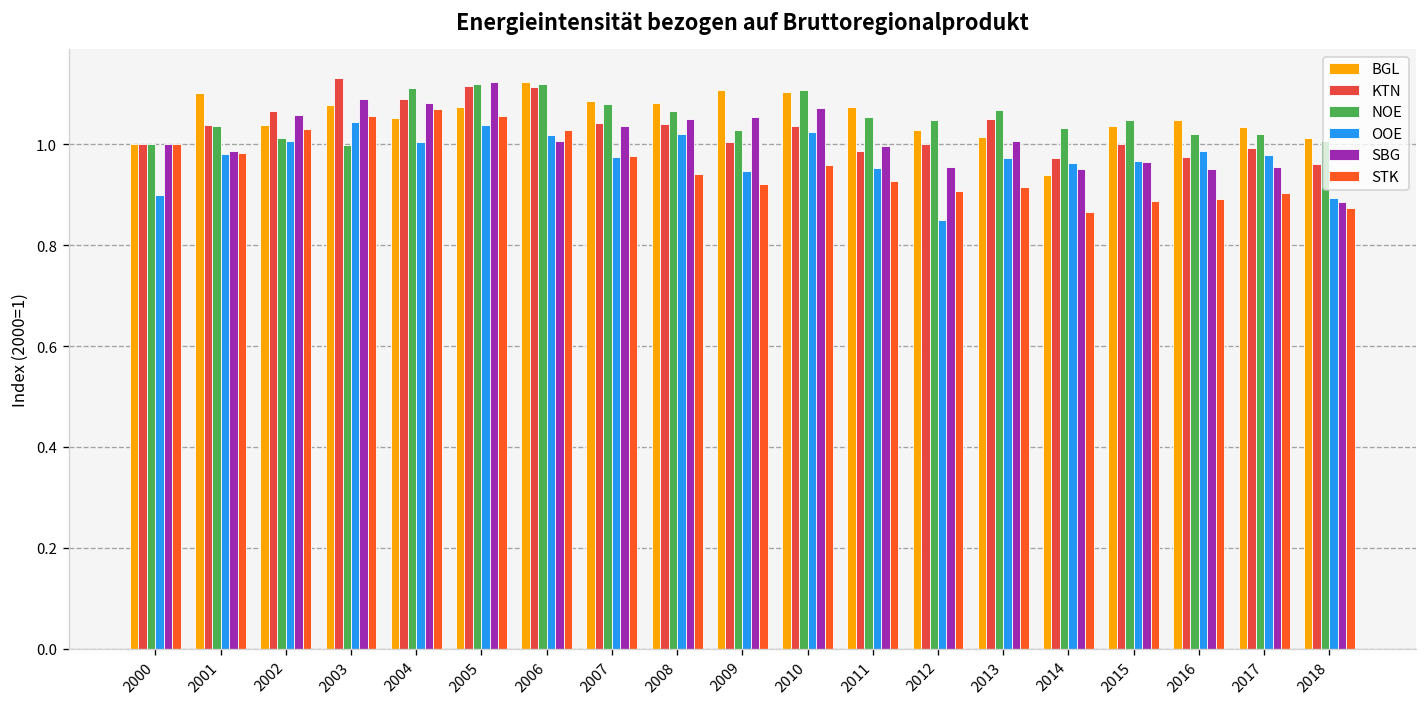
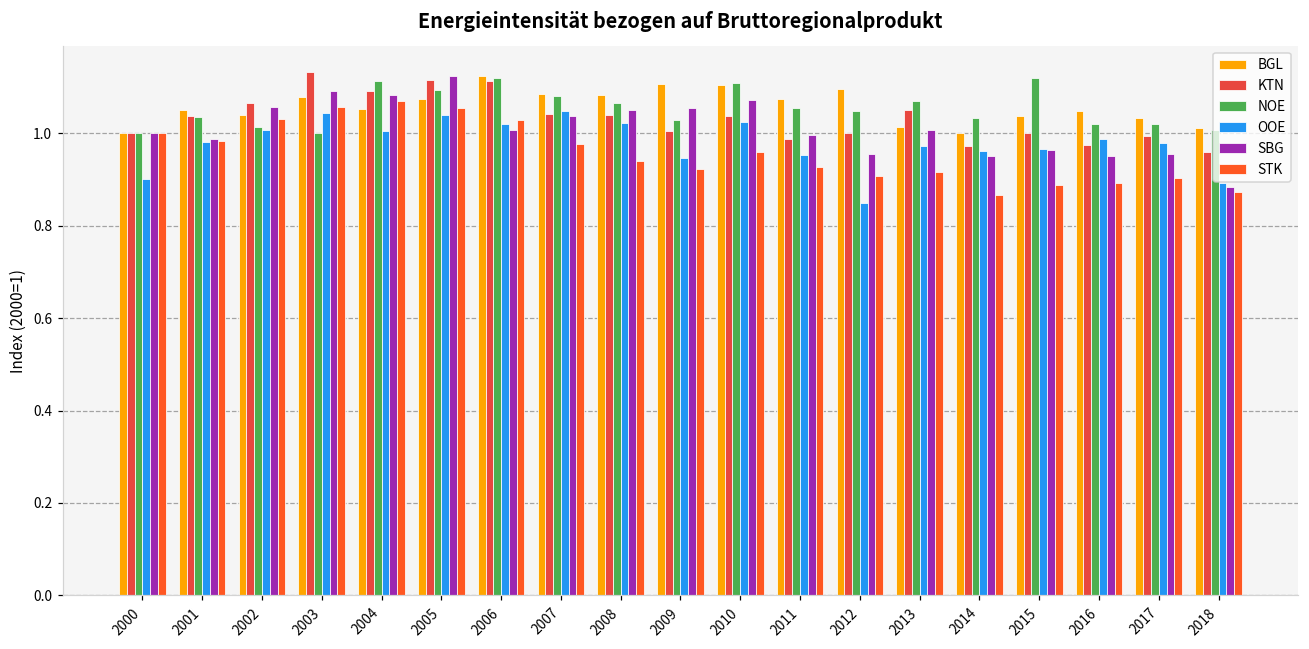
  {
    "BGL": {
      "2000": 1.00,
-     "2001": 1.10,
+     "2001": 1.05,
      "2002": 1.04,
      "2003": 1.08,
      "2004": 1.05,
      "2005": 1.07,
      "2006": 1.12,
      "2007": 1.09,
      "2008": 1.08,
      "2009": 1.11,
      "2010": 1.10,
      "2011": 1.07,
-     "2012": 1.03,
+     "2012": 1.10,
      "2013": 1.01,
-     "2014": 0.94,
+     "2014": 1.00,
      "2015": 1.04,
      "2016": 1.05,
      "2017": 1.03,
      "2018": 1.01
    },
    "NOE": {
      "2000": 1.00,
      "2001": 1.04,
      "2002": 1.01,
      "2003": 1.00,
      "2004": 1.11,
-     "2005": 1.12,
+     "2005": 1.09,
      "2006": 1.12,
      "2007": 1.08,
      "2008": 1.07,
      "2009": 1.03,
      "2010": 1.11,
      "2011": 1.05,
      "2012": 1.05,
      "2013": 1.07,
      "2014": 1.03,
-     "2015": 1.05,
+     "2015": 1.12,
      "2016": 1.02,
      "2017": 1.02
    },
    "OOE": {
      "2000": 0.90,
      "2001": 0.98,
      "2002": 1.01,
      "2003": 1.04,
      "2004": 1.00,
      "2005": 1.04,
      "2006": 1.02,
-     "2007": 0.97,
+     "2007": 1.05,
      "2008": 1.02,
      "2009": 0.95,
      "2010": 1.02,
      "2011": 0.95,
      "2012": 0.85,
      "2013": 0.97,
      "2014": 0.96,
      "2015": 0.97,
      "2016": 0.99,
      "2017": 0.98
    },
    "SBG": {
      "2000": 1.00,
      "2001": 0.99,
      "2002": 1.06,
      "2003": 1.09,
      "2004": 1.08,
      "2005": 1.12,
      "2006": 1.01,
      "2007": 1.04,
      "2008": 1.05,
      "2009": 1.05,
      "2010": 1.07,
      "2011": 1.00,
      "2012": 0.95,
      "2013": 1.01,
      "2014": 0.95,
      "2015": 0.96,
      "2016": 0.95,
      "2017": 0.95,
      "2018": 0.88
    }
  }
